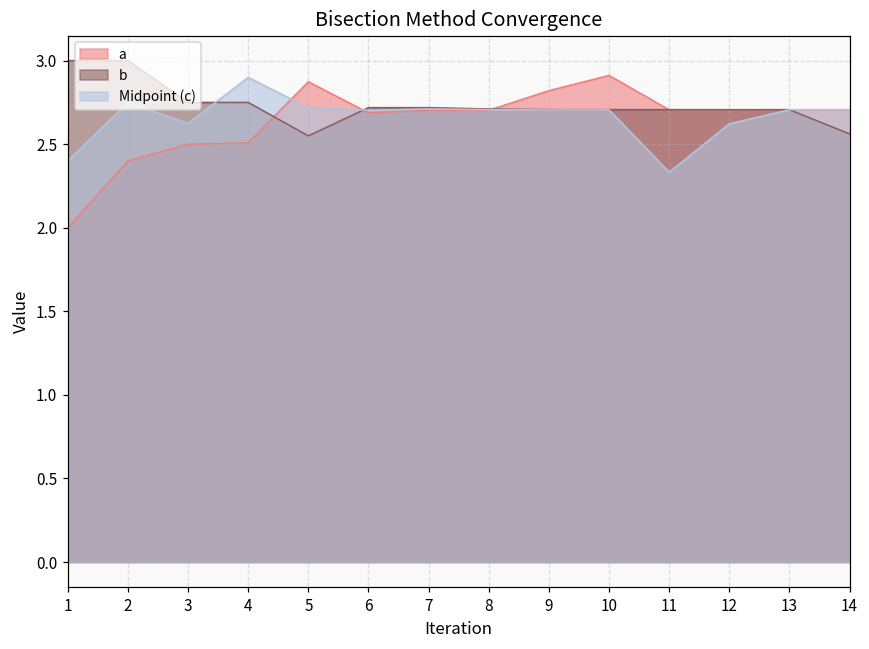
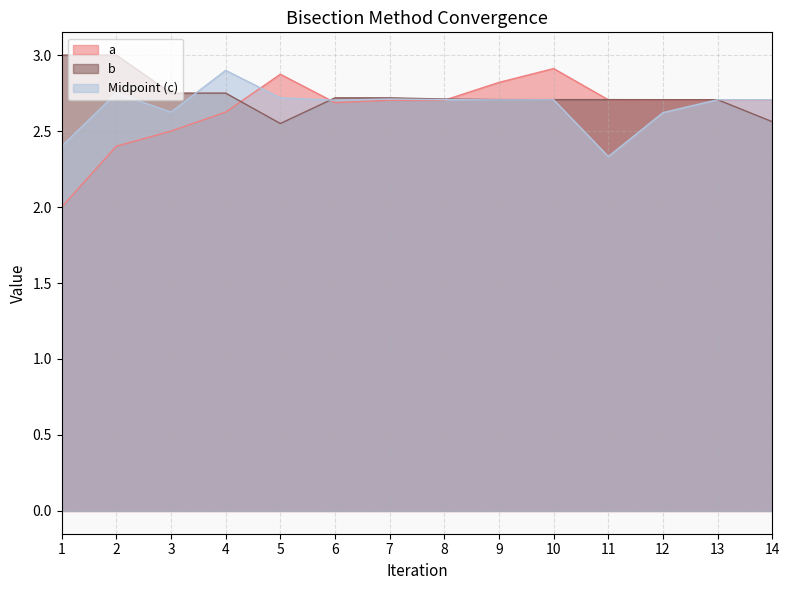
  {
    "a": {
      "1": 2.00,
      "2": 2.40,
      "3": 2.50,
-     "4": 2.51,
+     "4": 2.63,
      "5": 2.87,
      "9": 2.82,
      "10": 2.91
    },
    "b": {
      "1": 3.00,
      "4": 2.75,
      "5": 2.55,
      "14": 2.56
    },
    "Midpoint (c)": {
      "1": 2.40,
      "3": 2.63,
      "4": 2.90,
      "5": 2.72,
      "11": 2.33,
      "12": 2.62
    }
  }
